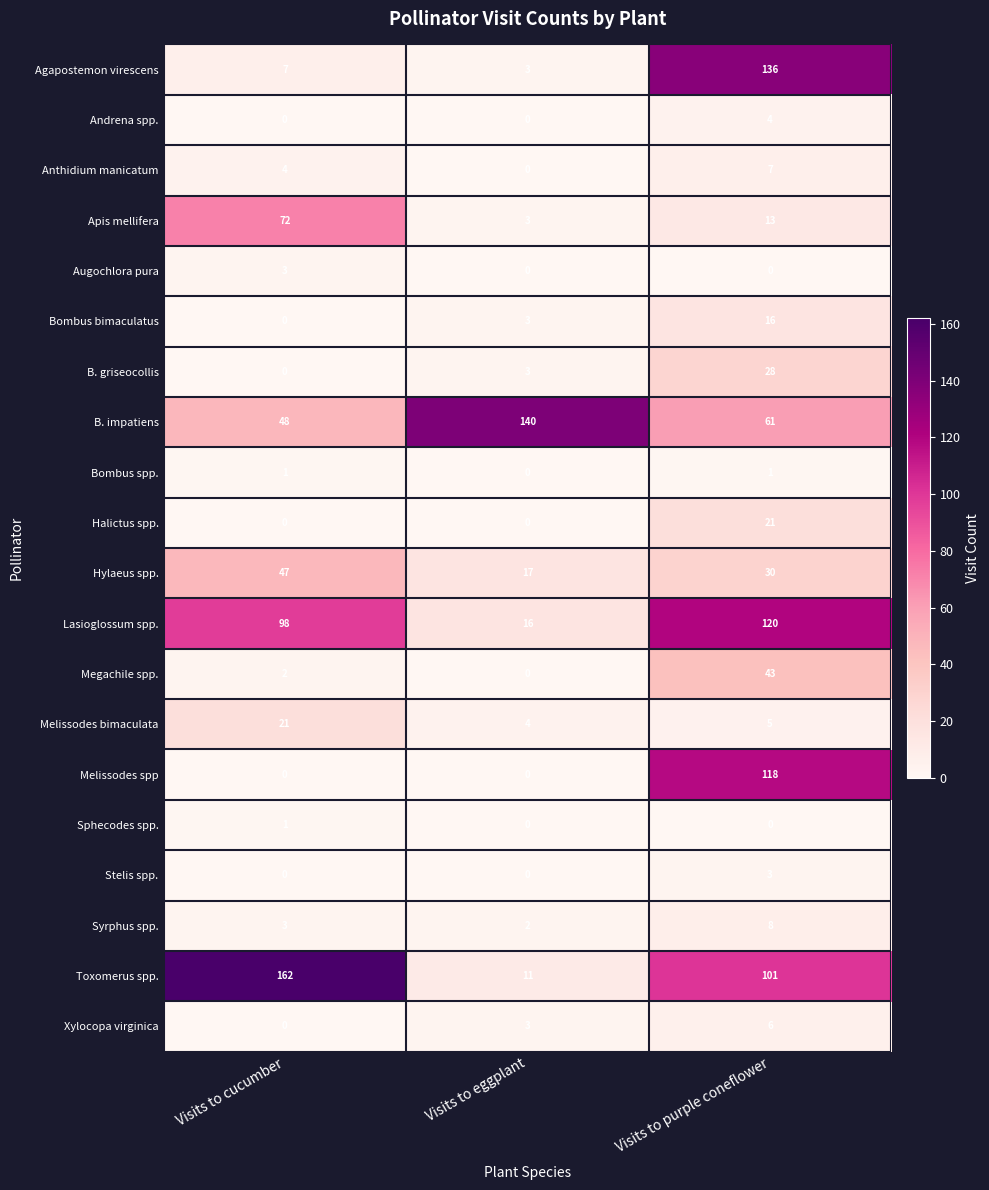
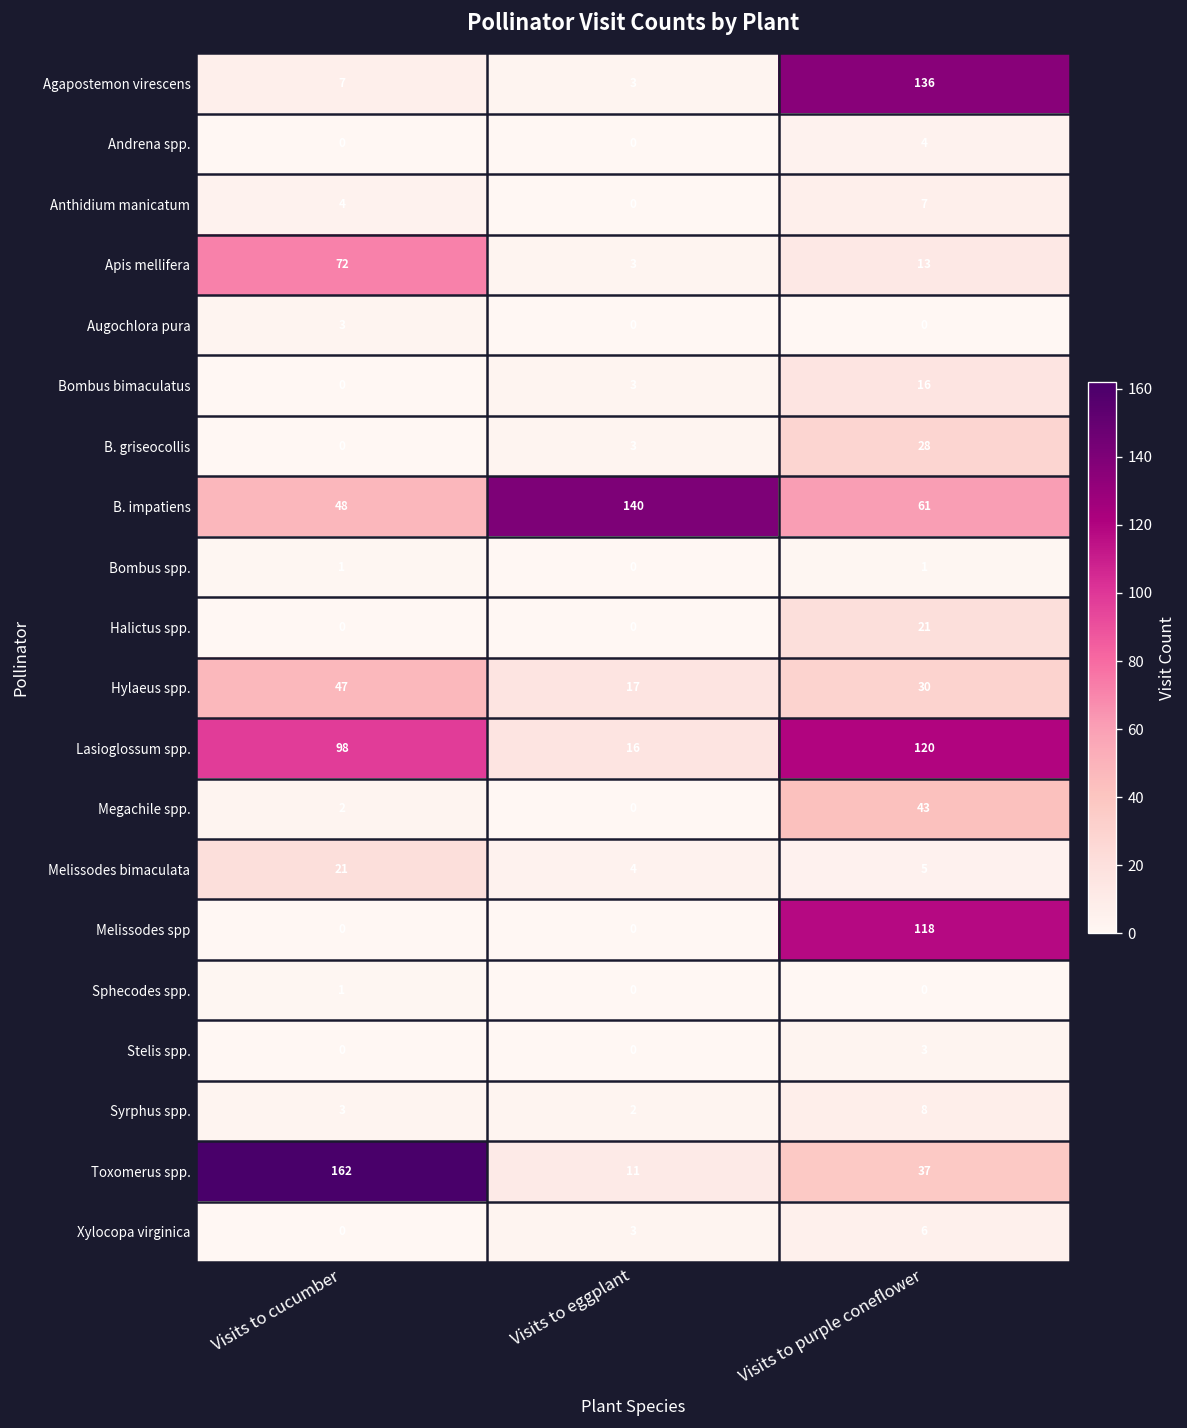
  {
    "Agapostemon virescens": {
      "Visits to purple coneflower": 136
    },
    "Apis mellifera": {
      "Visits to cucumber": 72
    },
    "B. impatiens": {
      "Visits to cucumber": 48,
      "Visits to eggplant": 140,
      "Visits to purple coneflower": 61
    },
    "Hylaeus spp.": {
      "Visits to cucumber": 47,
      "Visits to purple coneflower": 30
    },
    "Lasioglossum spp.": {
      "Visits to cucumber": 98,
      "Visits to purple coneflower": 120
    },
    "Megachile spp.": {
      "Visits to purple coneflower": 43
    },
    "Melissodes spp": {
      "Visits to purple coneflower": 118
    },
    "Toxomerus spp.": {
      "Visits to cucumber": 162,
-     "Visits to purple coneflower": 101
+     "Visits to purple coneflower": 37
    }
  }
